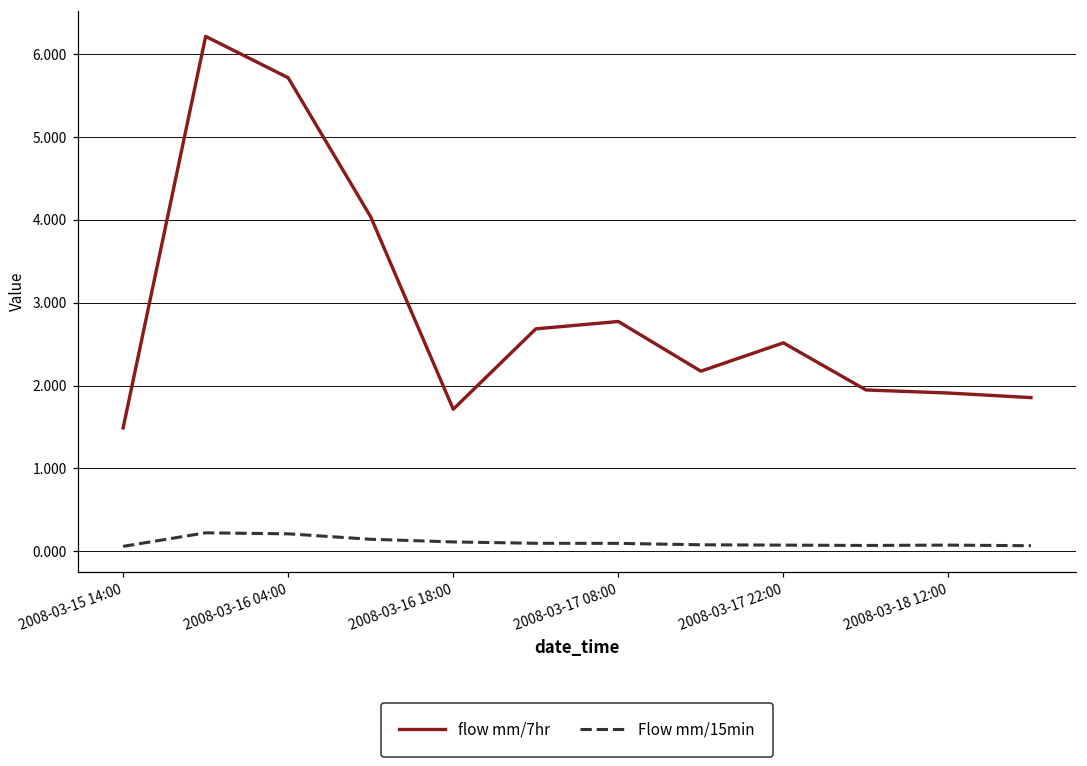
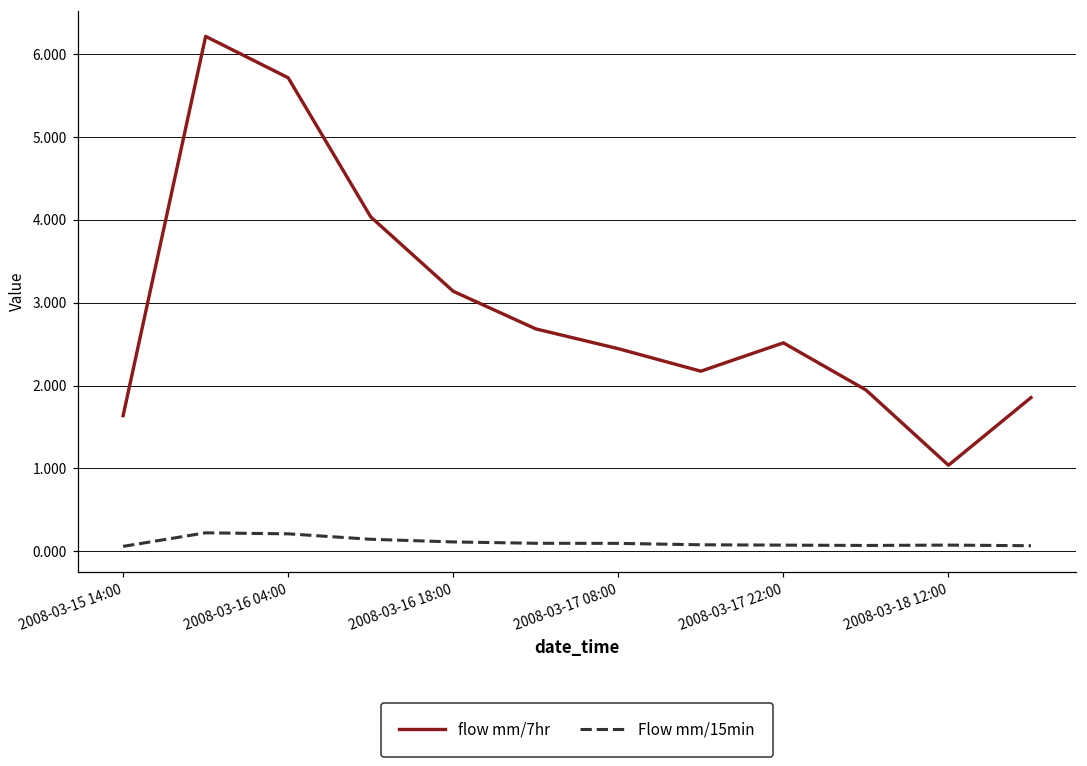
  {
    "flow mm/7hr": {
-     "2008-03-15 14:00": 1.5,
+     "2008-03-15 14:00": 1.6,
      "2008-03-16 04:00": 5.7,
-     "2008-03-16 18:00": 1.7,
-     "2008-03-17 08:00": 2.8,
+     "2008-03-16 18:00": 3.1,
+     "2008-03-17 08:00": 2.4,
      "2008-03-17 22:00": 2.5,
-     "2008-03-18 12:00": 1.9
+     "2008-03-18 12:00": 1.0
    },
    "Flow mm/15min": {
      "2008-03-15 14:00": 0.1,
      "2008-03-16 04:00": 0.2,
      "2008-03-16 18:00": 0.1,
      "2008-03-17 08:00": 0.1,
      "2008-03-17 22:00": 0.1,
      "2008-03-18 12:00": 0.1
    }
  }
